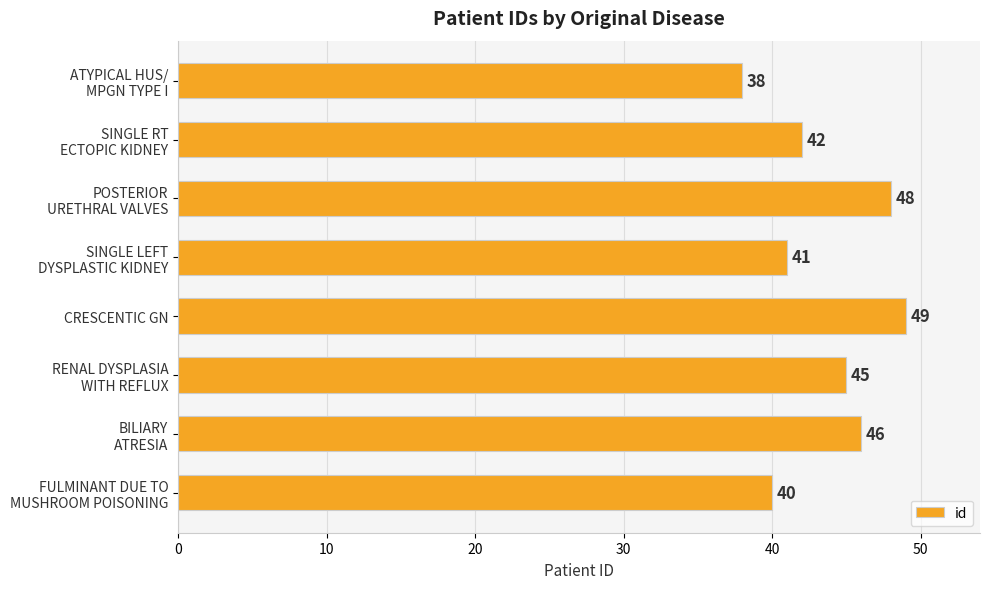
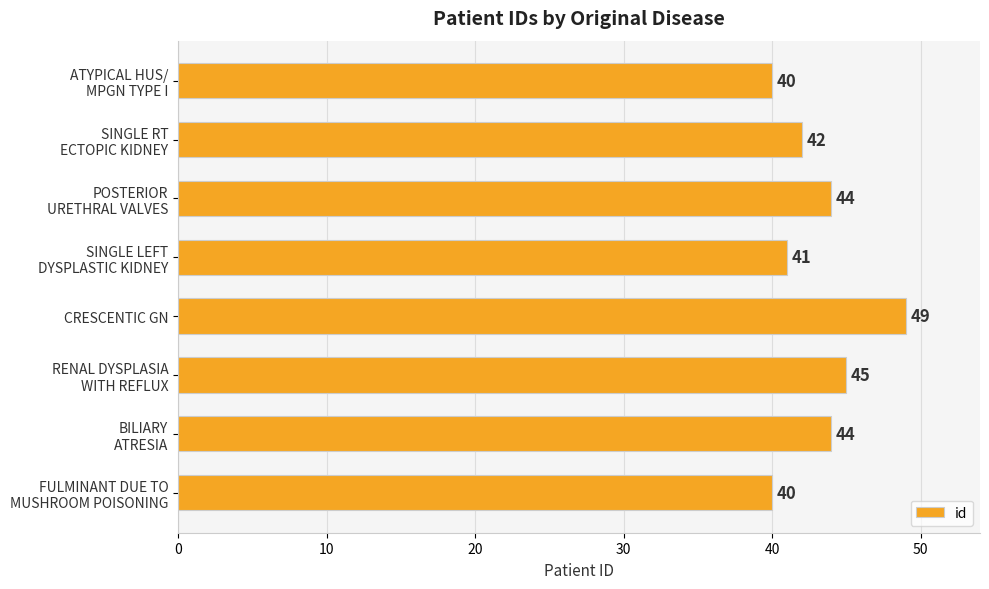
  {
-   "ATYPICAL HUS/ MPGN TYPE I": 38,
+   "ATYPICAL HUS/ MPGN TYPE I": 40,
    "SINGLE RT ECTOPIC KIDNEY": 42,
-   "POSTERIOR URETHRAL VALVES": 48,
+   "POSTERIOR URETHRAL VALVES": 44,
    "SINGLE LEFT DYSPLASTIC KIDNEY": 41,
    "CRESCENTIC GN": 49,
    "RENAL DYSPLASIA WITH REFLUX": 45,
-   "BILIARY ATRESIA": 46,
+   "BILIARY ATRESIA": 44,
    "FULMINANT DUE TO MUSHROOM POISONING": 40
  }
